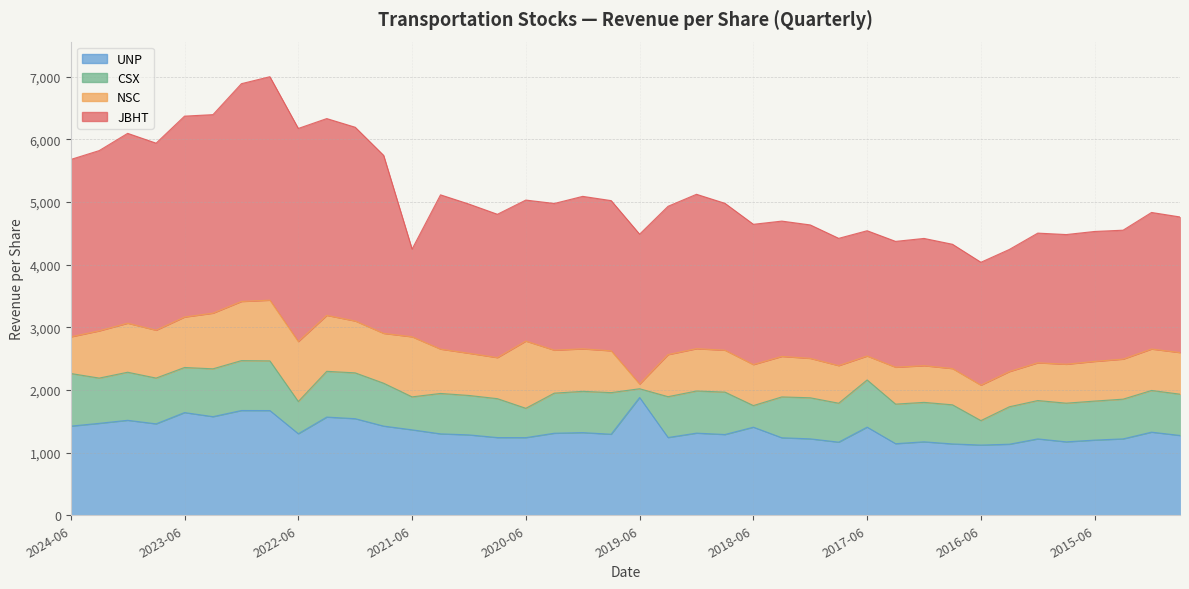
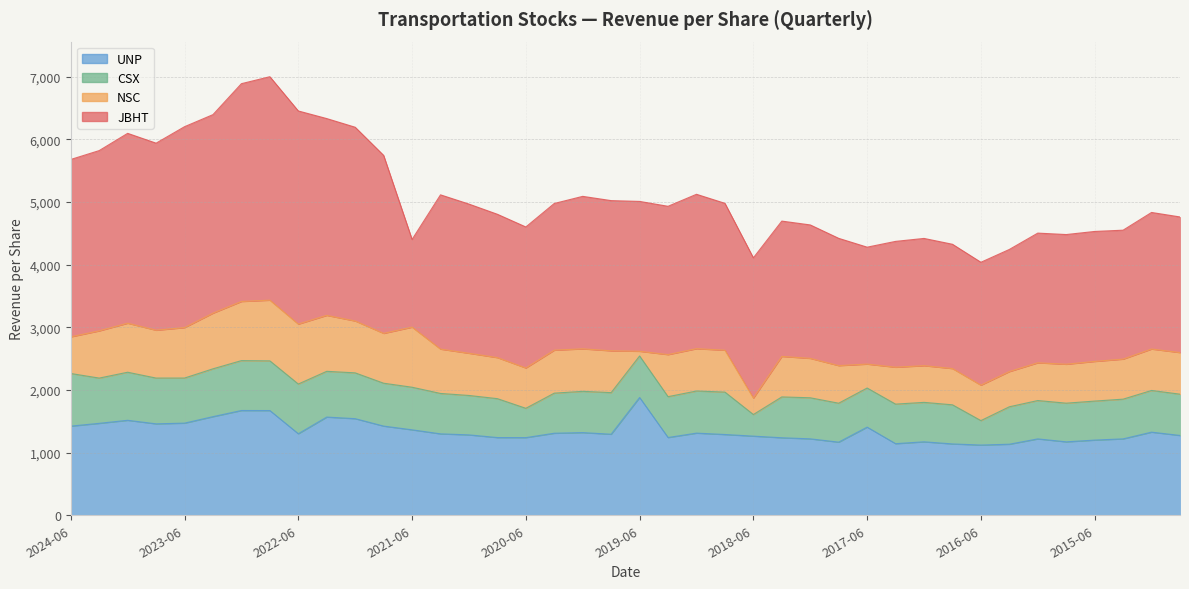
  {
    "UNP": {
      "2024-06": "1,400",
-     "2023-06": "1,600",
+     "2023-06": "1,500",
      "2022-06": "1,300",
      "2021-06": "1,400",
      "2020-06": "1,200",
      "2019-06": "1,900",
-     "2018-06": "1,400",
+     "2018-06": "1,300",
      "2017-06": "1,400",
      "2016-06": "1,100",
      "2015-06": "1,200"
    },
    "CSX": {
      "2024-06": "800",
      "2023-06": "700",
-     "2022-06": "500",
-     "2021-06": "500",
+     "2022-06": "800",
+     "2021-06": "700",
      "2020-06": "500",
-     "2019-06": "100",
+     "2019-06": "700",
      "2018-06": "300",
-     "2017-06": "800",
+     "2017-06": "600",
      "2016-06": "400",
      "2015-06": "600"
    },
    "NSC": {
      "2024-06": "600",
      "2023-06": "800",
      "2022-06": "1,000",
      "2021-06": "1,000",
-     "2020-06": "1,100",
+     "2020-06": "600",
      "2019-06": "100",
-     "2018-06": "700",
+     "2018-06": "300",
      "2017-06": "400",
      "2016-06": "600",
      "2015-06": "600"
    },
    "JBHT": {
      "2024-06": "2,800",
      "2023-06": "3,200",
      "2022-06": "3,400",
      "2021-06": "1,400",
      "2020-06": "2,200",
      "2019-06": "2,400",
      "2018-06": "2,200",
-     "2017-06": "2,000",
+     "2017-06": "1,900",
      "2016-06": "2,000",
      "2015-06": "2,100"
    }
  }
